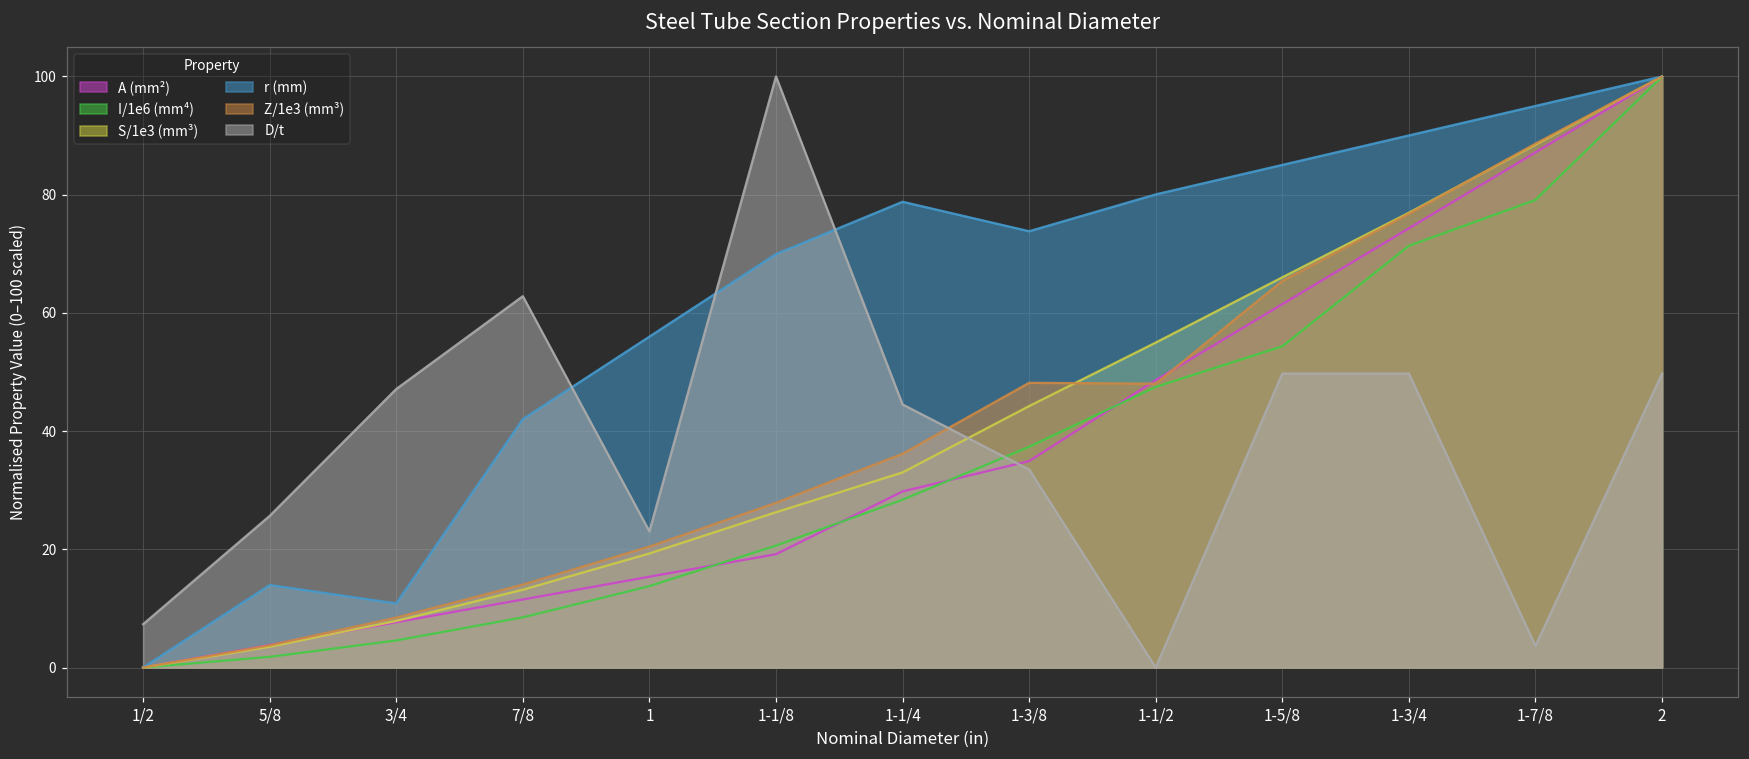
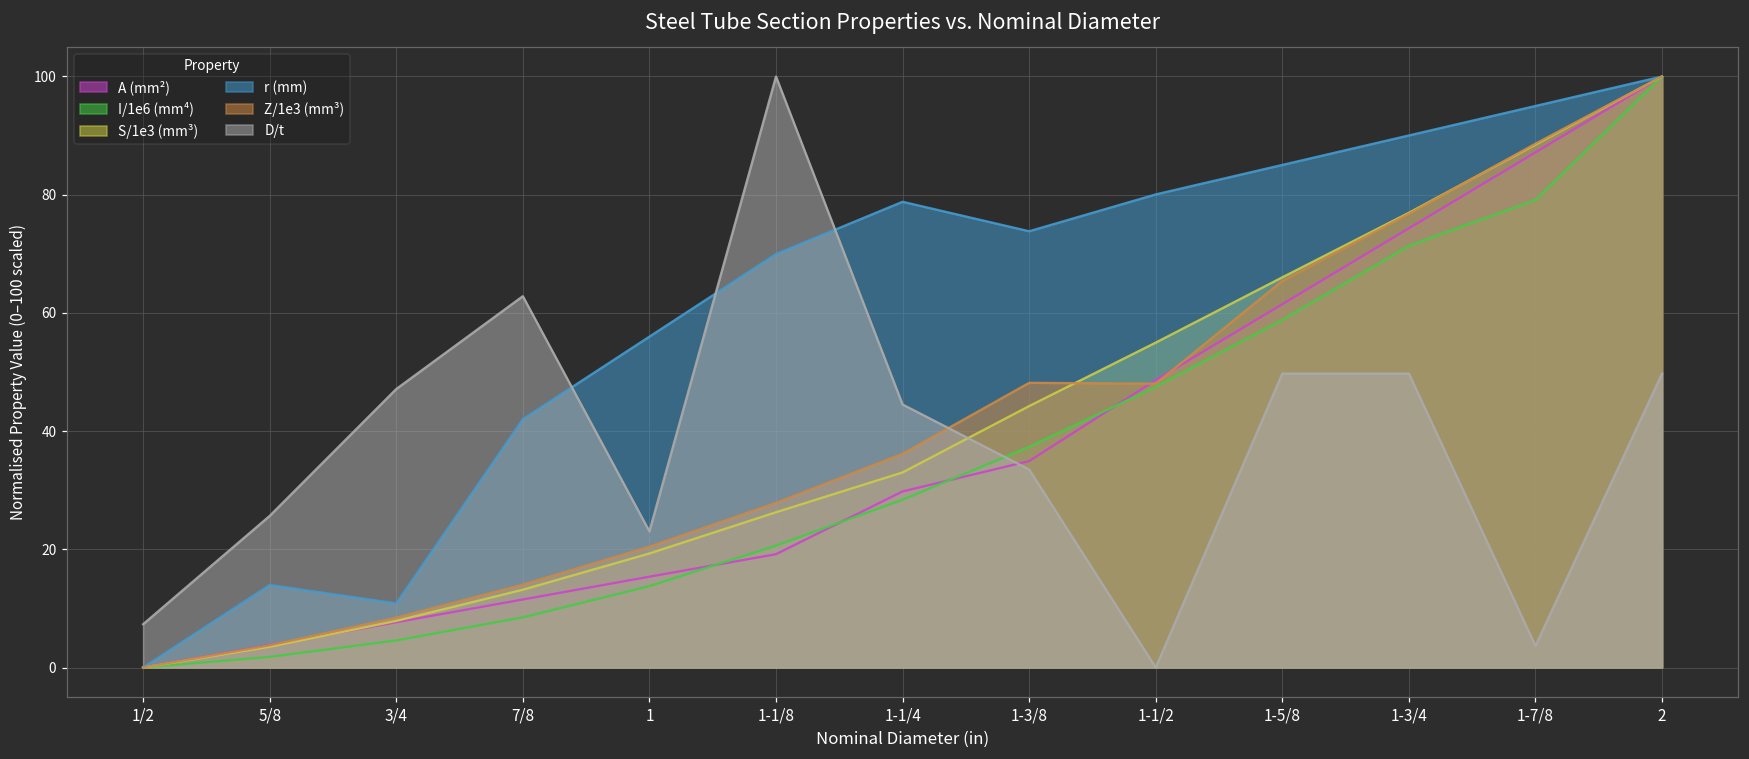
  {
    "A (mm²)": {
      "7/8": 12,
      "1": 15,
      "1-1/8": 19,
      "1-1/4": 30,
      "1-3/8": 35,
      "1-1/2": 49,
      "1-5/8": 61,
      "1-3/4": 74,
      "1-7/8": 87
    },
    "I/1e6 (mm⁴)": {
      "5/8": 2,
      "3/4": 5,
      "7/8": 8,
      "1": 14,
      "1-1/8": 21,
      "1-1/4": 28,
      "1-3/8": 37,
      "1-1/2": 47,
-     "1-5/8": 54,
+     "1-5/8": 59,
      "1-3/4": 71,
      "1-7/8": 79
    },
    "r (mm)": {
      "5/8": 14,
      "3/4": 11,
      "7/8": 42,
      "1": 56,
      "1-1/8": 70,
      "1-1/4": 79,
      "1-3/8": 74,
      "1-1/2": 80,
      "1-5/8": 85,
      "1-3/4": 90,
      "1-7/8": 95
    },
    "D/t": {
      "1/2": 7,
      "5/8": 26,
      "3/4": 47,
      "7/8": 63,
      "1": 23,
      "1-1/8": 100,
      "1-1/4": 45,
      "1-3/8": 34,
      "1-1/2": 0,
      "1-5/8": 50,
      "1-3/4": 50,
      "1-7/8": 4,
      "2": 50
    }
  }
